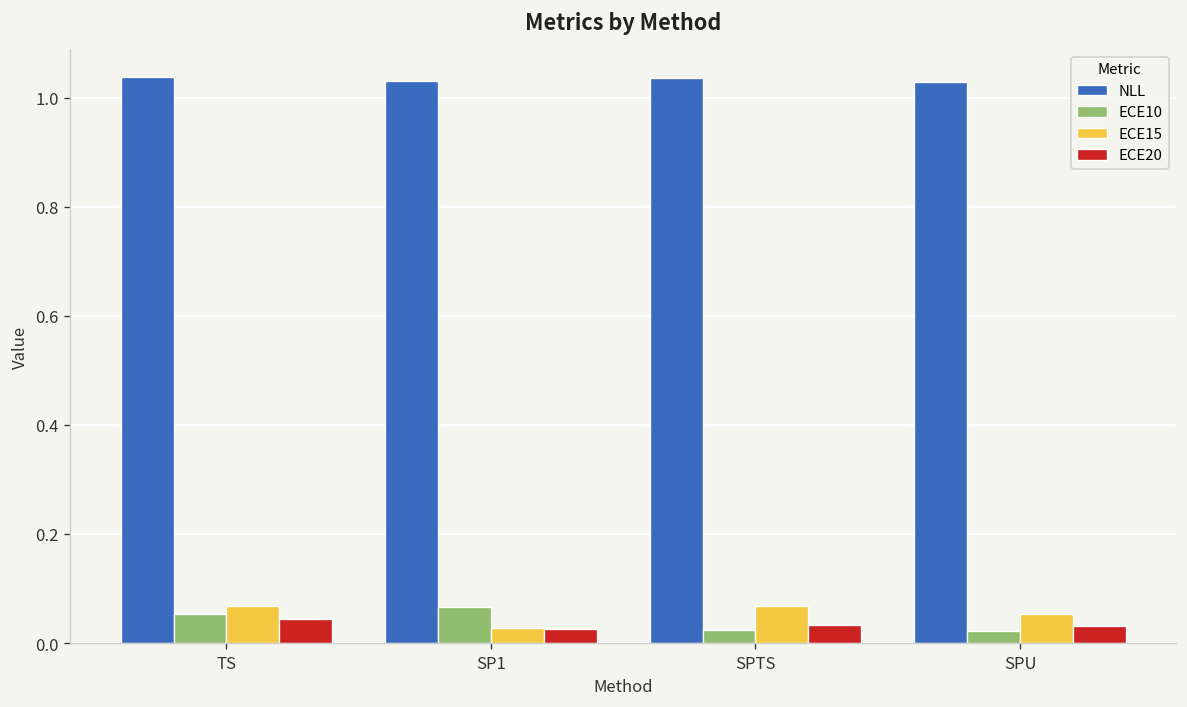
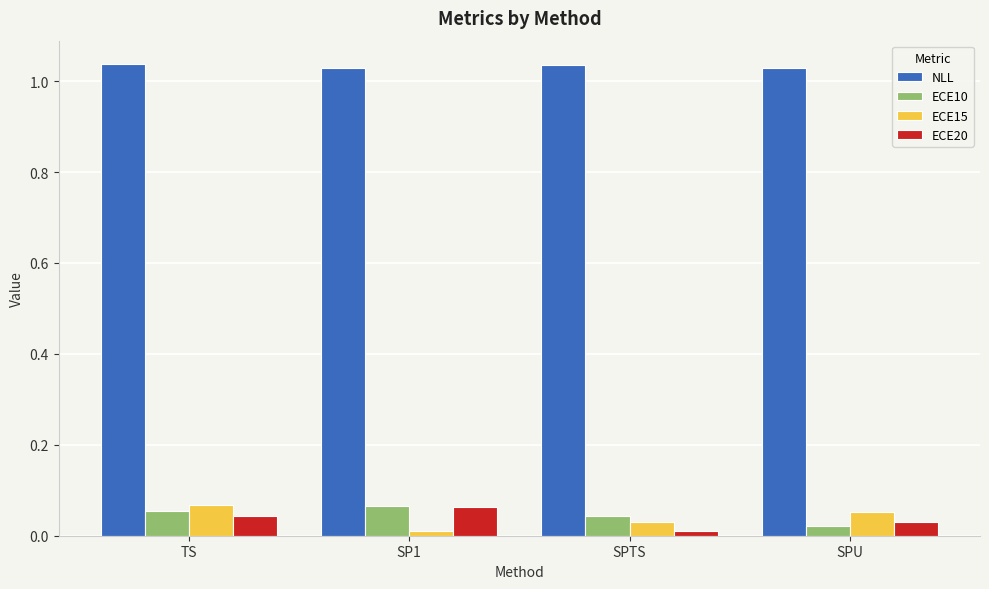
  {
    "NLL": {
      "TS": 1.04,
      "SP1": 1.03,
      "SPTS": 1.04,
      "SPU": 1.03
    },
    "ECE10": {
      "TS": 0.05,
      "SP1": 0.07,
-     "SPTS": 0.02,
+     "SPTS": 0.04,
      "SPU": 0.02
    },
    "ECE15": {
      "TS": 0.07,
-     "SP1": 0.03,
-     "SPTS": 0.07,
+     "SP1": 0.01,
+     "SPTS": 0.03,
      "SPU": 0.05
    },
    "ECE20": {
      "TS": 0.04,
-     "SP1": 0.03,
-     "SPTS": 0.03,
+     "SP1": 0.06,
+     "SPTS": 0.01,
      "SPU": 0.03
    }
  }
